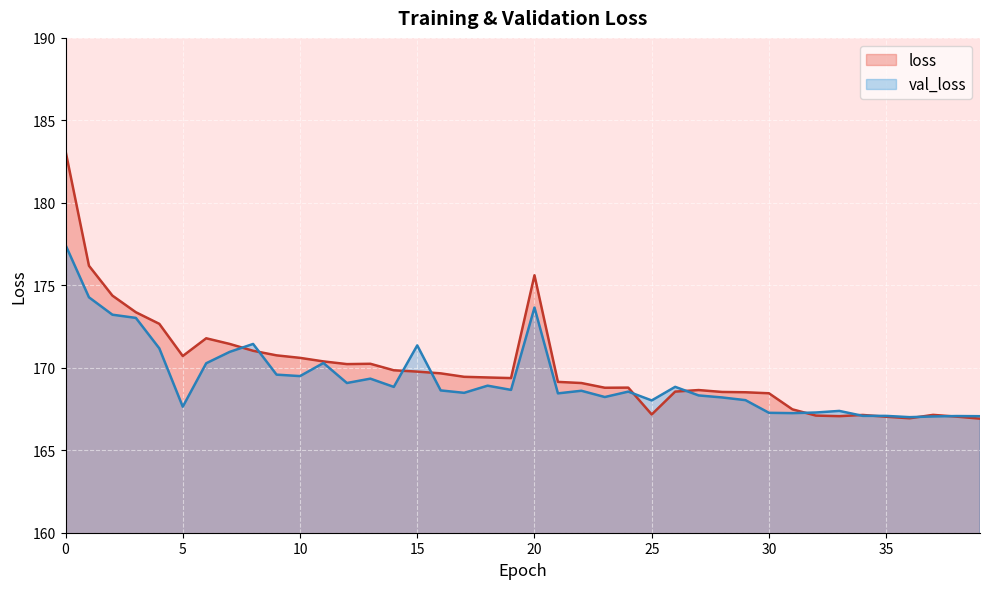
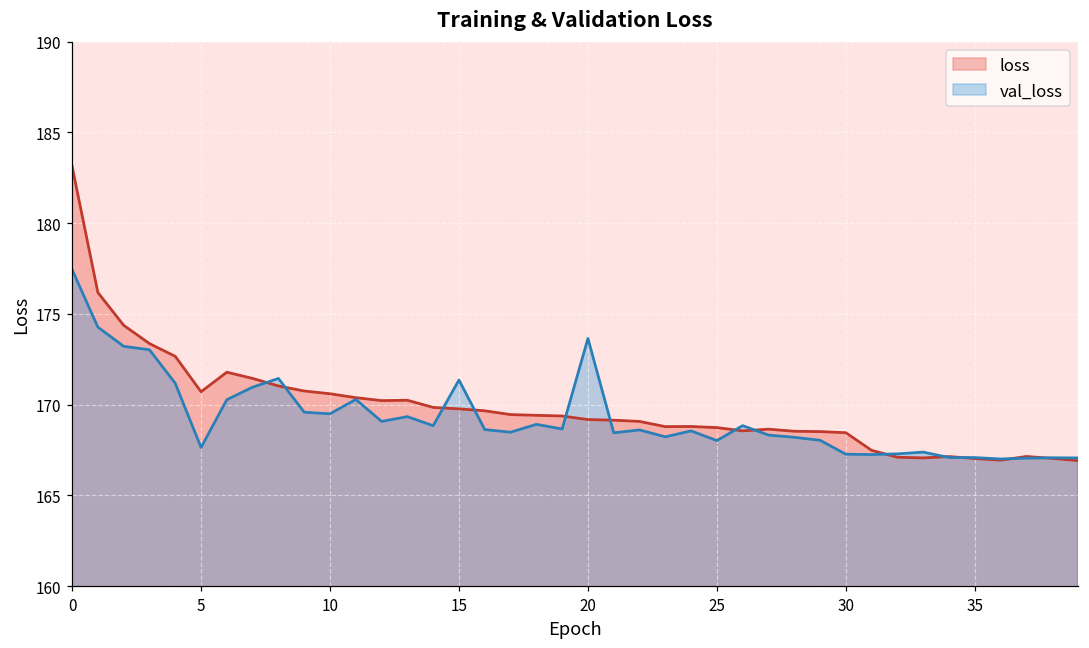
  {
    "loss": {
      "0": 183.1,
      "5": 170.7,
      "10": 170.6,
      "15": 169.8,
-     "20": 175.6,
-     "25": 167.2,
+     "20": 169.2,
+     "25": 168.7,
      "30": 168.5
    },
    "val_loss": {
      "0": 177.4,
      "5": 167.6,
      "10": 169.5,
      "15": 171.4,
      "20": 173.7,
      "25": 168.0,
      "30": 167.3
    }
  }
